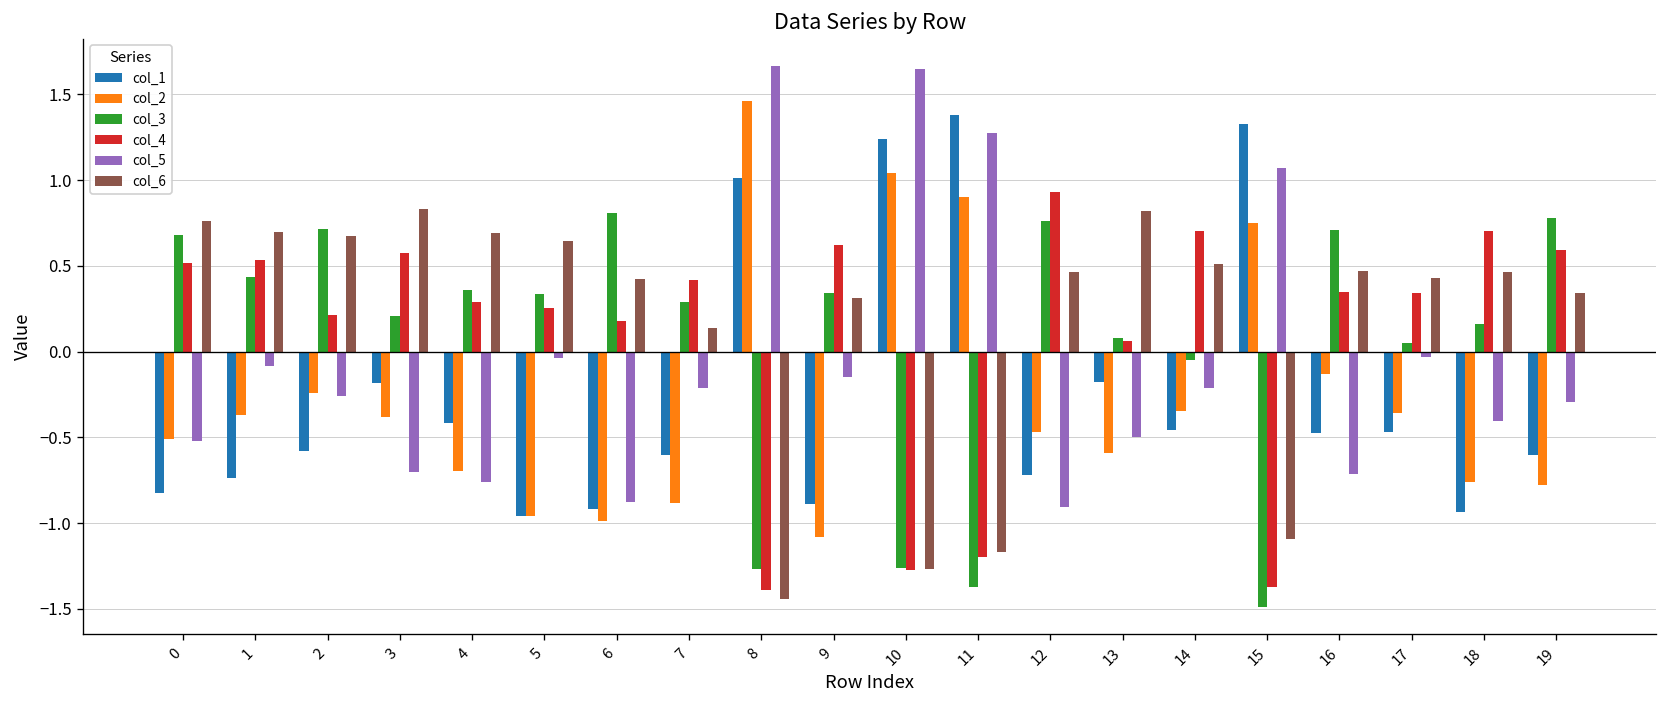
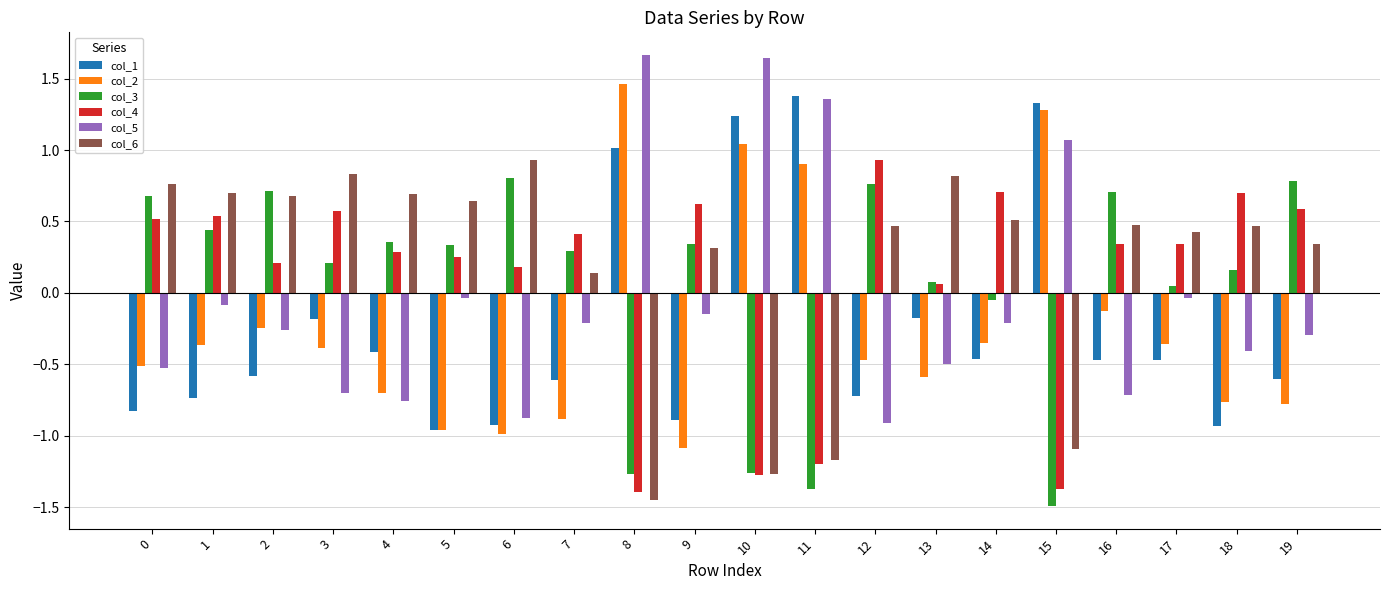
  {
    "col_1": {
      "0": -0.82,
      "1": -0.74,
      "2": -0.58,
      "3": -0.18,
      "4": -0.42,
      "5": -0.96,
      "6": -0.92,
      "7": -0.61,
      "8": 1.01,
      "9": -0.89,
      "10": 1.24,
      "11": 1.38,
      "12": -0.72,
      "13": -0.17,
      "14": -0.46,
      "15": 1.33,
      "16": -0.47,
      "17": -0.47,
      "18": -0.93,
      "19": -0.60
    },
    "col_2": {
      "0": -0.51,
      "1": -0.37,
      "2": -0.24,
      "3": -0.38,
      "4": -0.70,
      "5": -0.96,
      "6": -0.99,
      "7": -0.88,
      "8": 1.46,
      "9": -1.08,
      "10": 1.04,
      "11": 0.90,
      "12": -0.47,
      "13": -0.59,
      "14": -0.35,
-     "15": 0.75,
+     "15": 1.28,
      "16": -0.13,
      "17": -0.36,
      "18": -0.76,
      "19": -0.78
    },
    "col_3": {
      "0": 0.68,
      "1": 0.44,
      "2": 0.72,
      "3": 0.21,
      "4": 0.36,
      "5": 0.33,
      "6": 0.81,
      "7": 0.29,
      "8": -1.27,
      "9": 0.34,
      "10": -1.26,
      "11": -1.37,
      "12": 0.76,
      "13": 0.08,
      "14": -0.05,
      "15": -1.49,
      "16": 0.71,
      "17": 0.05,
      "18": 0.16,
      "19": 0.78
    },
    "col_4": {
      "0": 0.51,
      "1": 0.54,
      "2": 0.21,
      "3": 0.57,
      "4": 0.29,
      "5": 0.25,
      "6": 0.18,
      "7": 0.41,
      "8": -1.39,
      "9": 0.62,
      "10": -1.27,
      "11": -1.20,
      "12": 0.93,
      "13": 0.06,
      "14": 0.70,
      "15": -1.37,
      "16": 0.34,
      "17": 0.34,
      "18": 0.70,
      "19": 0.59
    },
    "col_5": {
      "0": -0.52,
      "1": -0.09,
      "2": -0.26,
      "3": -0.70,
      "4": -0.76,
      "5": -0.04,
      "6": -0.88,
      "7": -0.21,
      "8": 1.67,
      "9": -0.15,
      "10": 1.65,
-     "11": 1.27,
+     "11": 1.36,
      "12": -0.91,
      "13": -0.50,
      "14": -0.21,
      "15": 1.07,
      "16": -0.72,
      "17": -0.03,
      "18": -0.40,
      "19": -0.30
    },
    "col_6": {
      "0": 0.76,
      "1": 0.70,
      "2": 0.68,
      "3": 0.83,
      "4": 0.69,
      "5": 0.65,
-     "6": 0.42,
+     "6": 0.93,
      "7": 0.14,
      "8": -1.45,
      "9": 0.31,
      "10": -1.27,
      "11": -1.17,
      "12": 0.47,
      "13": 0.82,
      "14": 0.51,
      "15": -1.09,
      "16": 0.47,
      "17": 0.43,
      "18": 0.47,
      "19": 0.34
    }
  }
